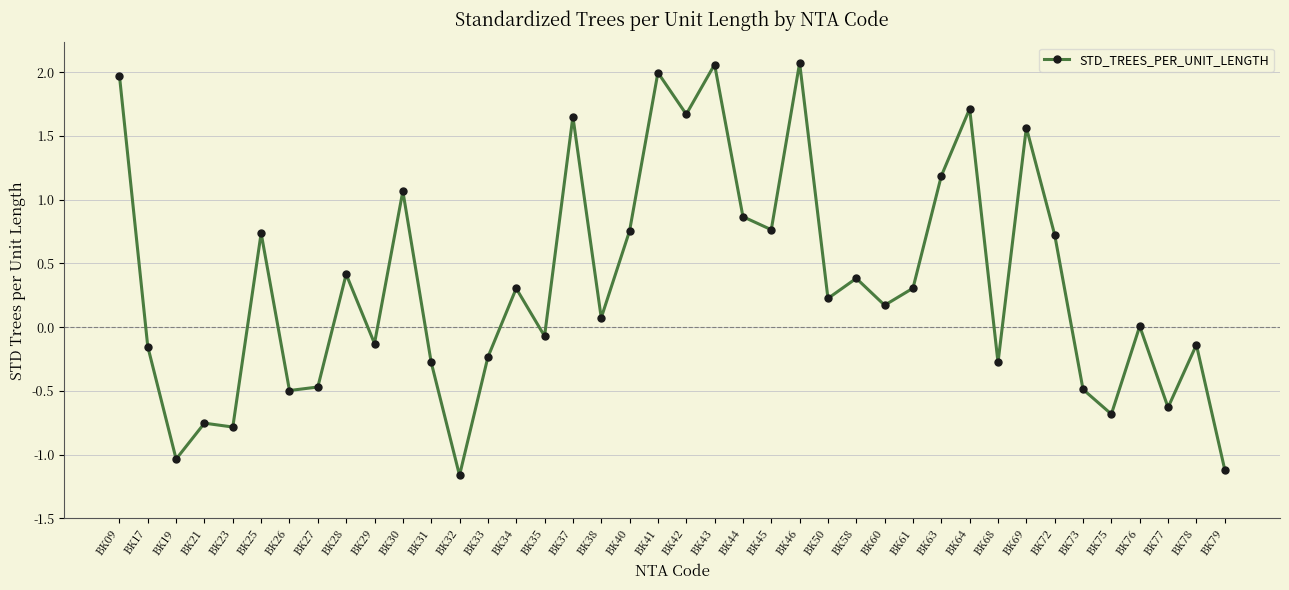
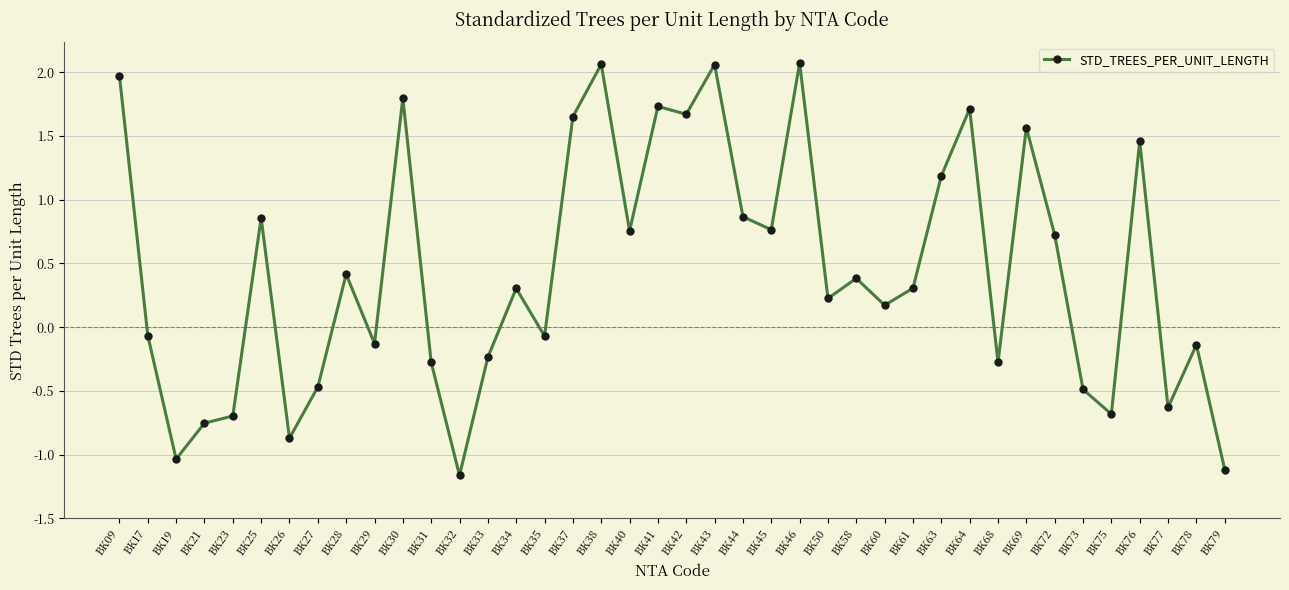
  {
    "BK09": 1.97,
-   "BK17": -0.15,
+   "BK17": -0.07,
    "BK19": -1.04,
    "BK21": -0.75,
-   "BK23": -0.78,
-   "BK25": 0.74,
-   "BK26": -0.50,
+   "BK23": -0.70,
+   "BK25": 0.86,
+   "BK26": -0.87,
    "BK27": -0.47,
    "BK28": 0.41,
    "BK29": -0.13,
-   "BK30": 1.07,
+   "BK30": 1.80,
    "BK31": -0.28,
    "BK32": -1.16,
    "BK33": -0.24,
    "BK34": 0.30,
    "BK35": -0.07,
    "BK37": 1.65,
-   "BK38": 0.07,
+   "BK38": 2.06,
    "BK40": 0.75,
-   "BK41": 2.00,
+   "BK41": 1.73,
    "BK42": 1.67,
    "BK43": 2.06,
    "BK44": 0.87,
    "BK45": 0.76,
    "BK46": 2.07,
    "BK50": 0.22,
    "BK58": 0.38,
    "BK60": 0.17,
    "BK61": 0.31,
    "BK63": 1.19,
    "BK64": 1.71,
    "BK68": -0.28,
    "BK69": 1.57,
    "BK72": 0.72,
    "BK73": -0.49,
    "BK75": -0.68,
-   "BK76": 0.01,
+   "BK76": 1.46,
    "BK77": -0.63,
    "BK78": -0.14,
    "BK79": -1.12
  }
